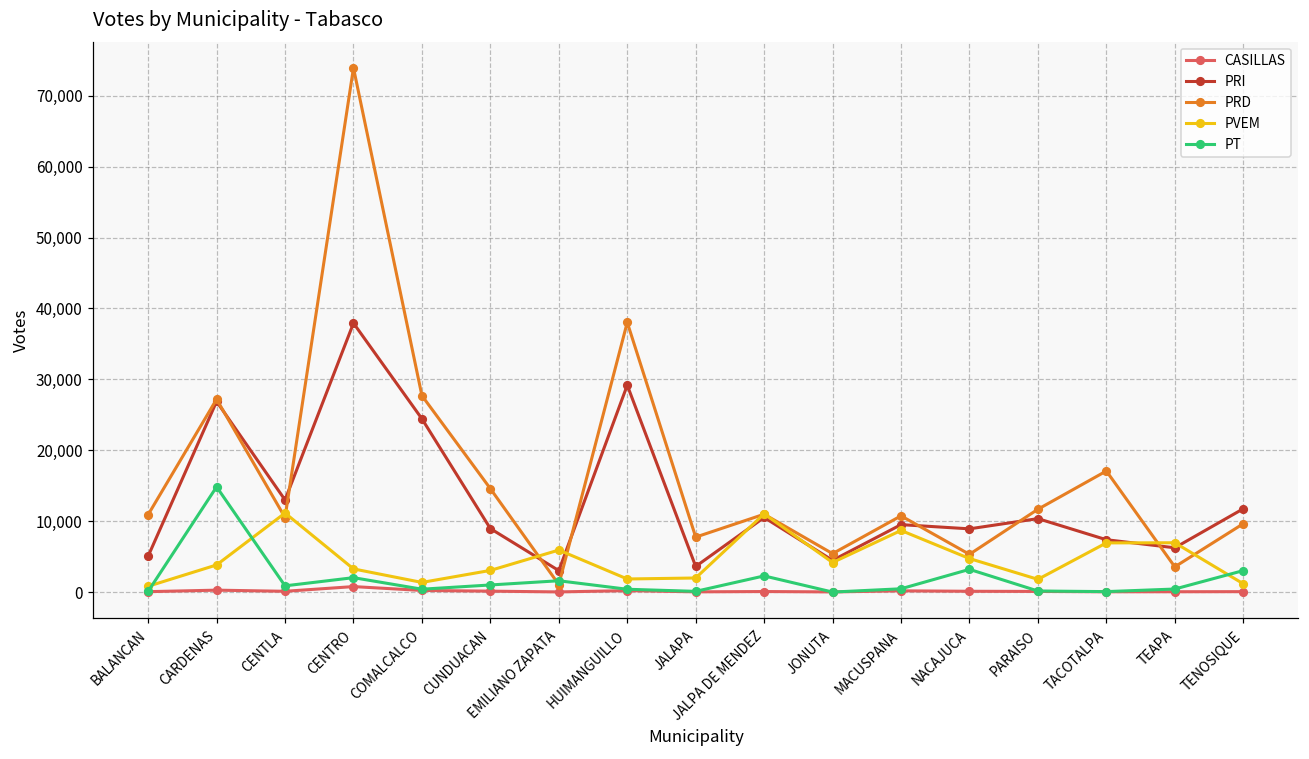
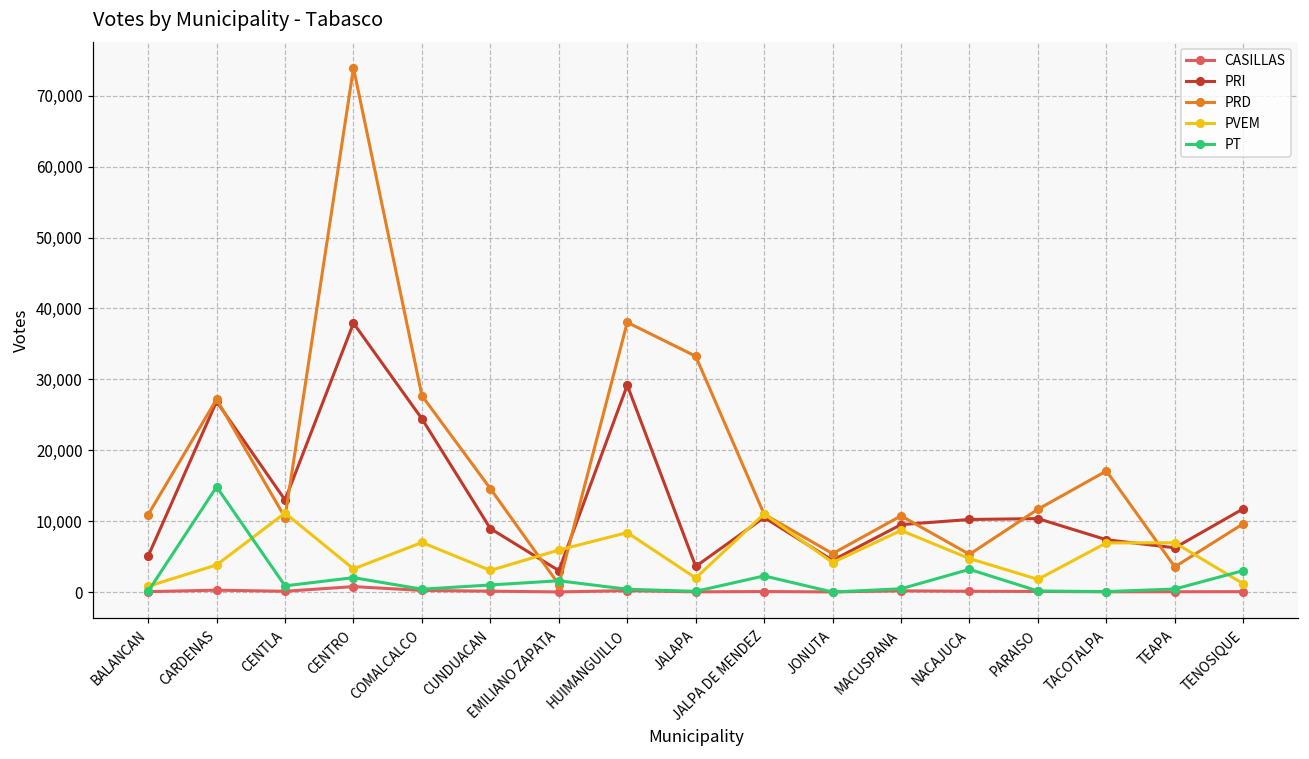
  {
    "CASILLAS": {
      "CARDENAS": "0",
      "CENTLA": "0",
      "CENTRO": "1,000",
      "CUNDUACAN": "0",
      "EMILIANO ZAPATA": "0",
      "JALPA DE MENDEZ": "0",
      "NACAJUCA": "0",
      "TENOSIQUE": "0"
    },
    "PRI": {
      "BALANCAN": "5,000",
      "CENTLA": "13,000",
      "CENTRO": "38,000",
      "COMALCALCO": "24,000",
      "CUNDUACAN": "9,000",
      "EMILIANO ZAPATA": "3,000",
      "HUIMANGUILLO": "29,000",
      "JALAPA": "4,000",
      "JALPA DE MENDEZ": "11,000",
      "MACUSPANA": "10,000",
-     "NACAJUCA": "9,000",
+     "NACAJUCA": "10,000",
      "PARAISO": "10,000",
      "TACOTALPA": "7,000",
      "TEAPA": "6,000",
      "TENOSIQUE": "12,000"
    },
    "PRD": {
      "BALANCAN": "11,000",
      "CENTLA": "11,000",
      "CENTRO": "74,000",
      "COMALCALCO": "28,000",
      "CUNDUACAN": "15,000",
      "EMILIANO ZAPATA": "1,000",
      "HUIMANGUILLO": "38,000",
-     "JALAPA": "8,000",
+     "JALAPA": "33,000",
      "JONUTA": "5,000",
      "MACUSPANA": "11,000",
      "NACAJUCA": "5,000",
      "PARAISO": "12,000",
      "TACOTALPA": "17,000",
      "TEAPA": "4,000",
      "TENOSIQUE": "10,000"
    },
    "PVEM": {
      "BALANCAN": "1,000",
      "CARDENAS": "4,000",
      "CENTLA": "11,000",
      "CENTRO": "3,000",
-     "COMALCALCO": "1,000",
+     "COMALCALCO": "7,000",
      "CUNDUACAN": "3,000",
      "EMILIANO ZAPATA": "6,000",
-     "HUIMANGUILLO": "2,000",
+     "HUIMANGUILLO": "8,000",
      "JALAPA": "2,000",
      "MACUSPANA": "9,000",
      "NACAJUCA": "5,000",
      "PARAISO": "2,000",
      "TACOTALPA": "7,000",
      "TEAPA": "7,000",
      "TENOSIQUE": "1,000"
    },
    "PT": {
      "CARDENAS": "15,000",
      "CENTLA": "1,000",
      "CENTRO": "2,000",
      "CUNDUACAN": "1,000",
      "EMILIANO ZAPATA": "2,000",
      "JALPA DE MENDEZ": "2,000",
      "NACAJUCA": "3,000",
      "TENOSIQUE": "3,000"
    }
  }
